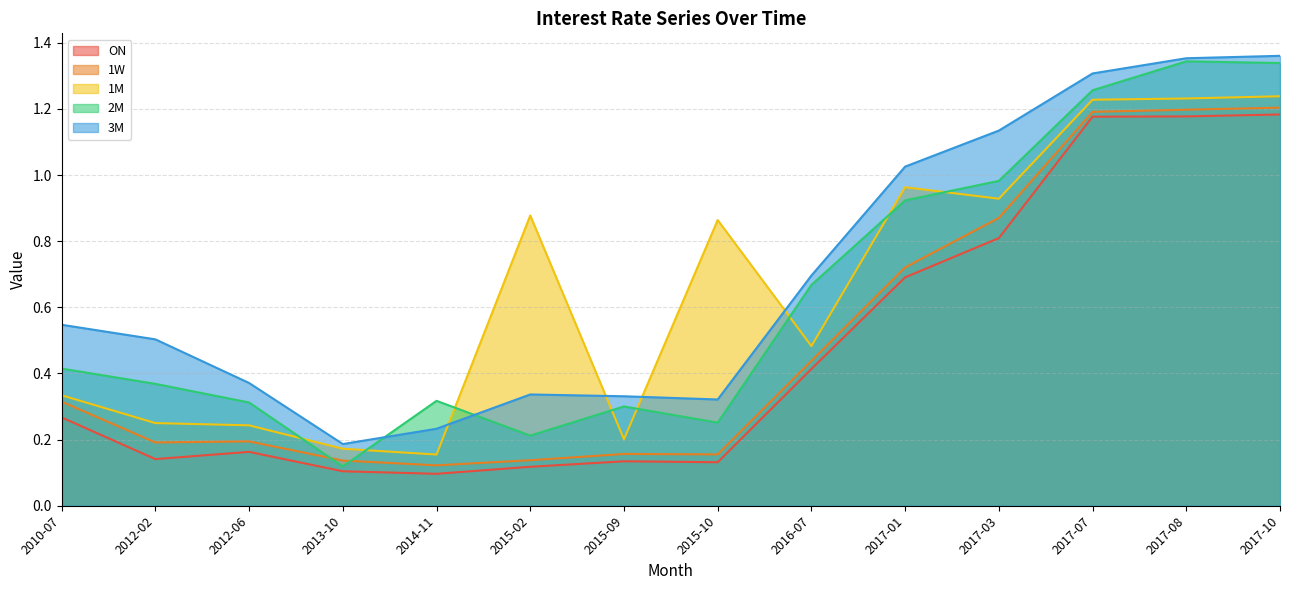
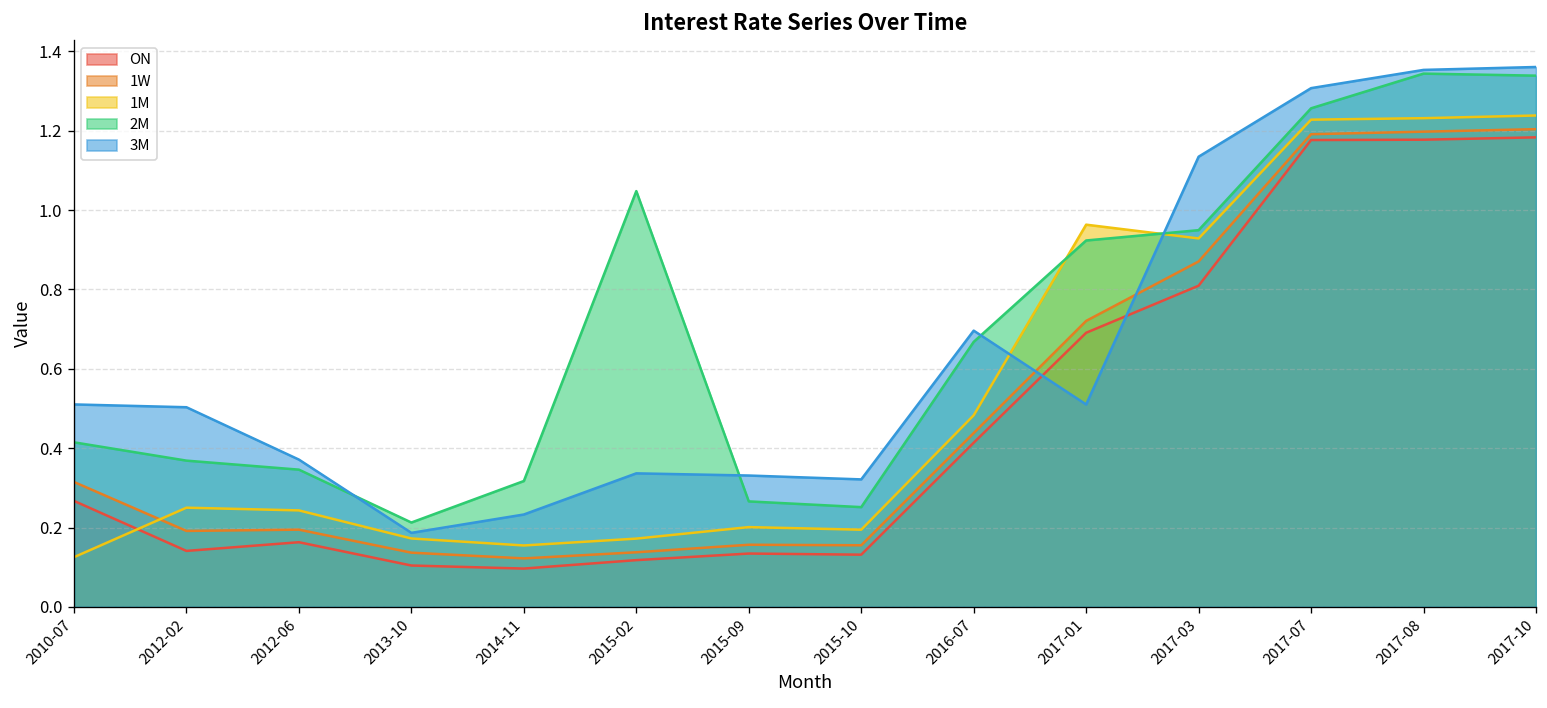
  {
    "1M": {
-     "2010-07": 0.33,
+     "2010-07": 0.13,
      "2012-02": 0.25,
      "2012-06": 0.24,
      "2013-10": 0.17,
      "2014-11": 0.15,
-     "2015-02": 0.88,
+     "2015-02": 0.17,
      "2015-09": 0.20,
-     "2015-10": 0.86,
+     "2015-10": 0.19,
      "2016-07": 0.48,
      "2017-01": 0.96,
      "2017-03": 0.93,
      "2017-07": 1.23,
      "2017-08": 1.23,
      "2017-10": 1.24
    },
    "2M": {
      "2010-07": 0.41,
      "2012-02": 0.37,
-     "2012-06": 0.31,
-     "2013-10": 0.12,
+     "2012-06": 0.35,
+     "2013-10": 0.21,
      "2014-11": 0.32,
-     "2015-02": 0.21,
-     "2015-09": 0.30,
+     "2015-02": 1.05,
+     "2015-09": 0.27,
      "2015-10": 0.25,
      "2016-07": 0.67,
      "2017-01": 0.92,
-     "2017-03": 0.98,
+     "2017-03": 0.95,
      "2017-07": 1.26,
      "2017-08": 1.34,
      "2017-10": 1.34
    },
    "3M": {
-     "2010-07": 0.55,
+     "2010-07": 0.51,
      "2012-02": 0.50,
      "2012-06": 0.37,
      "2013-10": 0.19,
      "2014-11": 0.23,
      "2015-02": 0.34,
      "2015-09": 0.33,
      "2015-10": 0.32,
      "2016-07": 0.70,
-     "2017-01": 1.03,
+     "2017-01": 0.51,
      "2017-03": 1.13,
      "2017-07": 1.31,
      "2017-08": 1.35,
      "2017-10": 1.36
    }
  }
